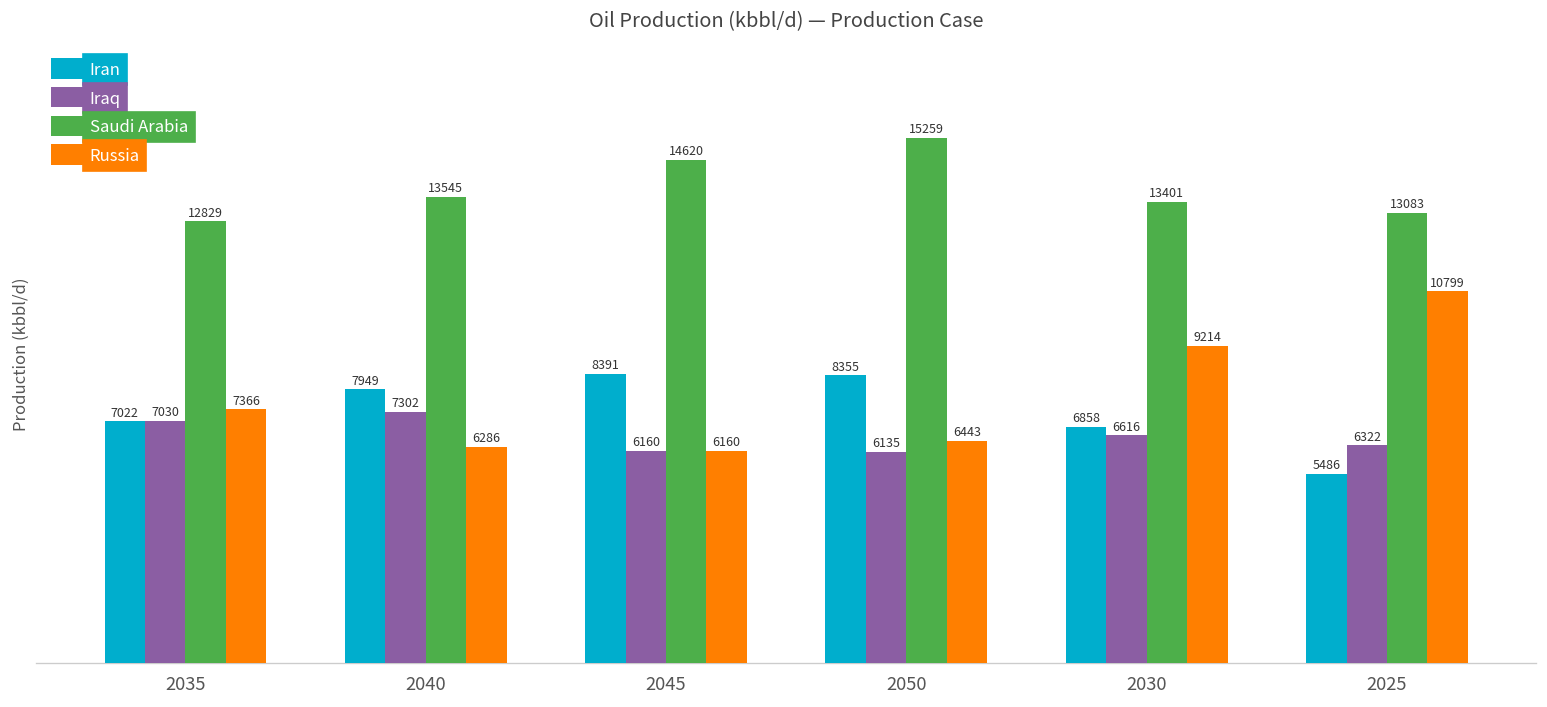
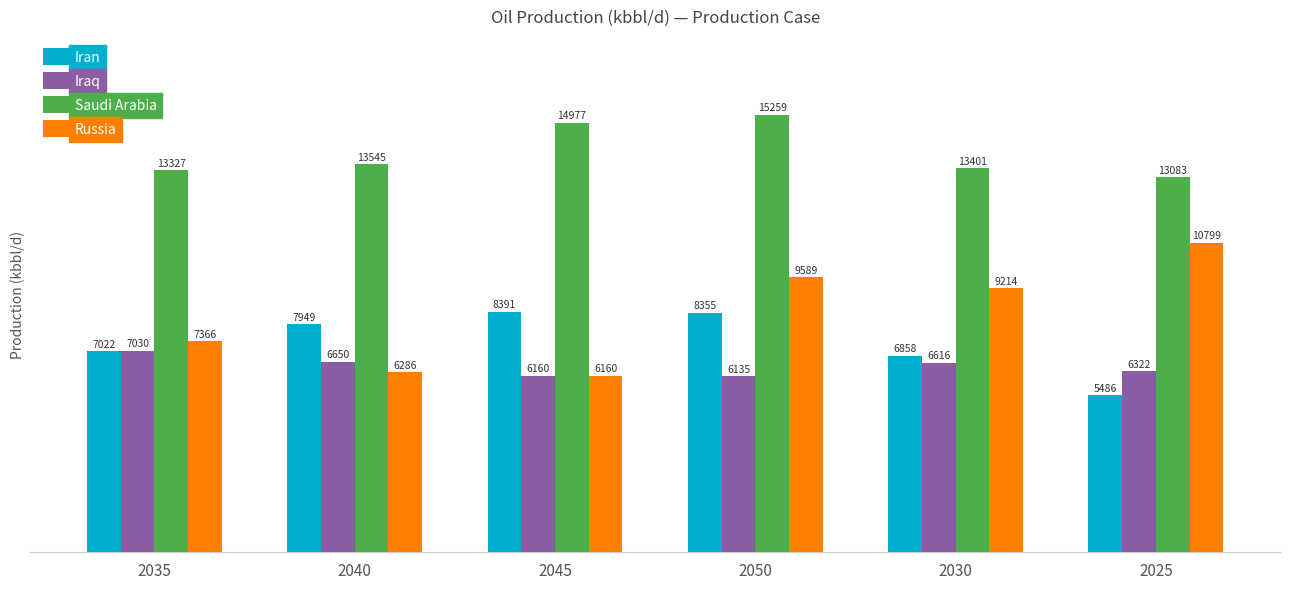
  {
    "Iran": {
      "2035": 7022,
      "2040": 7949,
      "2045": 8391,
      "2050": 8355,
      "2030": 6858,
      "2025": 5486
    },
    "Iraq": {
      "2035": 7030,
-     "2040": 7302,
+     "2040": 6650,
      "2045": 6160,
      "2050": 6135,
      "2030": 6616,
      "2025": 6322
    },
    "Saudi Arabia": {
-     "2035": 12829,
+     "2035": 13327,
      "2040": 13545,
-     "2045": 14620,
+     "2045": 14977,
      "2050": 15259,
      "2030": 13401,
      "2025": 13083
    },
    "Russia": {
      "2035": 7366,
      "2040": 6286,
      "2045": 6160,
-     "2050": 6443,
+     "2050": 9589,
      "2030": 9214,
      "2025": 10799
    }
  }
